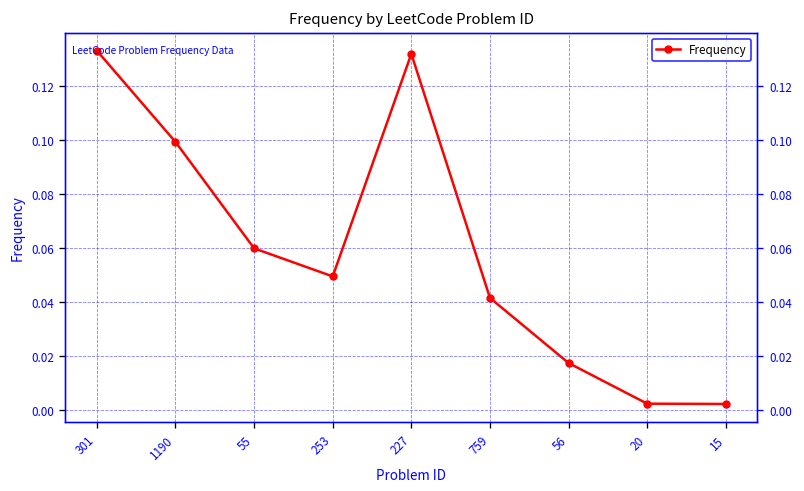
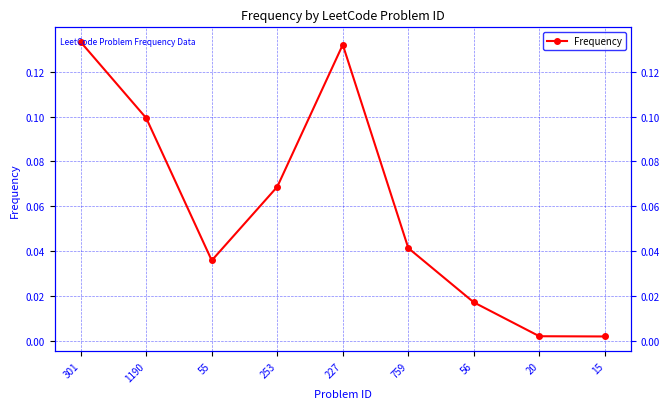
  {
    "301": 0.133,
    "1190": 0.099,
-   "55": 0.060,
-   "253": 0.049,
+   "55": 0.036,
+   "253": 0.069,
    "227": 0.132,
    "759": 0.041,
    "56": 0.017,
    "20": 0.002,
    "15": 0.002
  }
